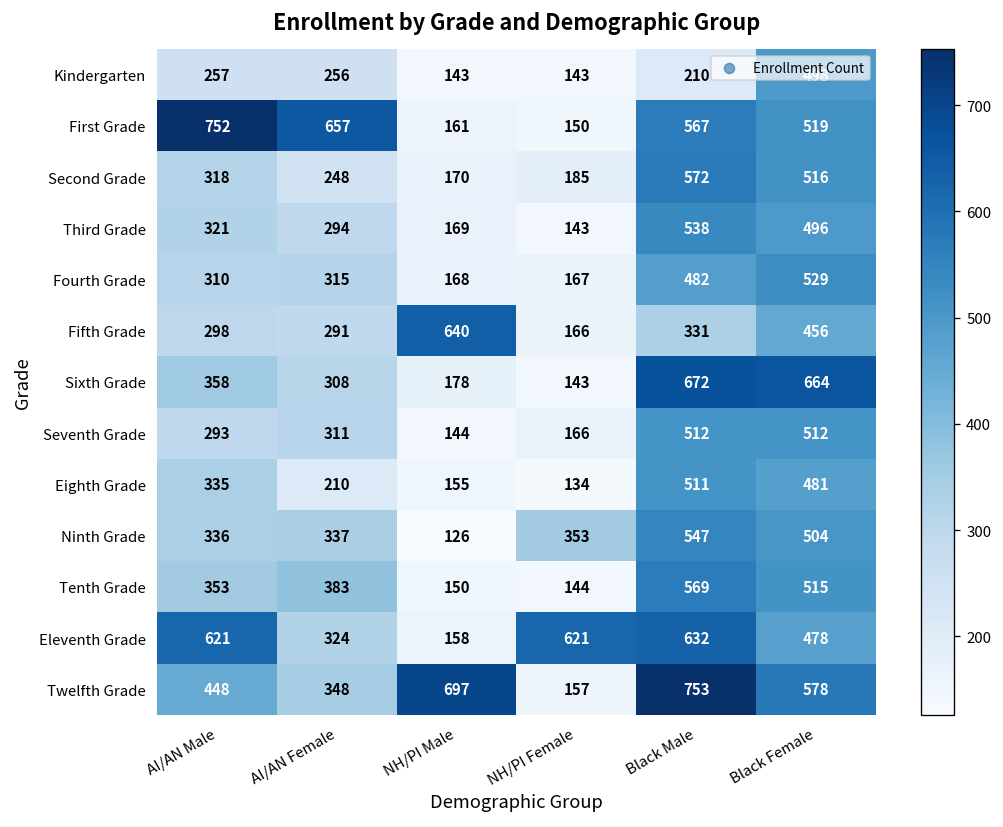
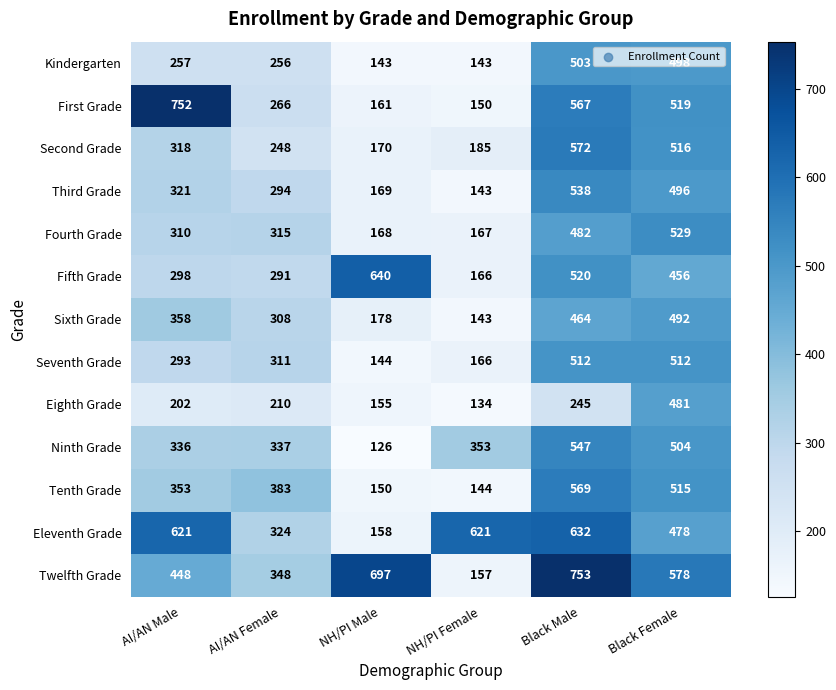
  {
    "Kindergarten": {
      "AI/AN Male": 257,
      "AI/AN Female": 256,
      "NH/PI Male": 143,
      "NH/PI Female": 143,
-     "Black Male": 210
+     "Black Male": 503
    },
    "First Grade": {
      "AI/AN Male": 752,
-     "AI/AN Female": 657,
+     "AI/AN Female": 266,
      "NH/PI Male": 161,
      "NH/PI Female": 150,
      "Black Male": 567,
      "Black Female": 519
    },
    "Second Grade": {
      "AI/AN Male": 318,
      "AI/AN Female": 248,
      "NH/PI Male": 170,
      "NH/PI Female": 185,
      "Black Male": 572,
      "Black Female": 516
    },
    "Third Grade": {
      "AI/AN Male": 321,
      "AI/AN Female": 294,
      "NH/PI Male": 169,
      "NH/PI Female": 143,
      "Black Male": 538,
      "Black Female": 496
    },
    "Fourth Grade": {
      "AI/AN Male": 310,
      "AI/AN Female": 315,
      "NH/PI Male": 168,
      "NH/PI Female": 167,
      "Black Male": 482,
      "Black Female": 529
    },
    "Fifth Grade": {
      "AI/AN Male": 298,
      "AI/AN Female": 291,
      "NH/PI Male": 640,
      "NH/PI Female": 166,
-     "Black Male": 331,
+     "Black Male": 520,
      "Black Female": 456
    },
    "Sixth Grade": {
      "AI/AN Male": 358,
      "AI/AN Female": 308,
      "NH/PI Male": 178,
      "NH/PI Female": 143,
-     "Black Male": 672,
-     "Black Female": 664
+     "Black Male": 464,
+     "Black Female": 492
    },
    "Seventh Grade": {
      "AI/AN Male": 293,
      "AI/AN Female": 311,
      "NH/PI Male": 144,
      "NH/PI Female": 166,
      "Black Male": 512,
      "Black Female": 512
    },
    "Eighth Grade": {
-     "AI/AN Male": 335,
+     "AI/AN Male": 202,
      "AI/AN Female": 210,
      "NH/PI Male": 155,
      "NH/PI Female": 134,
-     "Black Male": 511,
+     "Black Male": 245,
      "Black Female": 481
    },
    "Ninth Grade": {
      "AI/AN Male": 336,
      "AI/AN Female": 337,
      "NH/PI Male": 126,
      "NH/PI Female": 353,
      "Black Male": 547,
      "Black Female": 504
    },
    "Tenth Grade": {
      "AI/AN Male": 353,
      "AI/AN Female": 383,
      "NH/PI Male": 150,
      "NH/PI Female": 144,
      "Black Male": 569,
      "Black Female": 515
    },
    "Eleventh Grade": {
      "AI/AN Male": 621,
      "AI/AN Female": 324,
      "NH/PI Male": 158,
      "NH/PI Female": 621,
      "Black Male": 632,
      "Black Female": 478
    },
    "Twelfth Grade": {
      "AI/AN Male": 448,
      "AI/AN Female": 348,
      "NH/PI Male": 697,
      "NH/PI Female": 157,
      "Black Male": 753,
      "Black Female": 578
    }
  }
